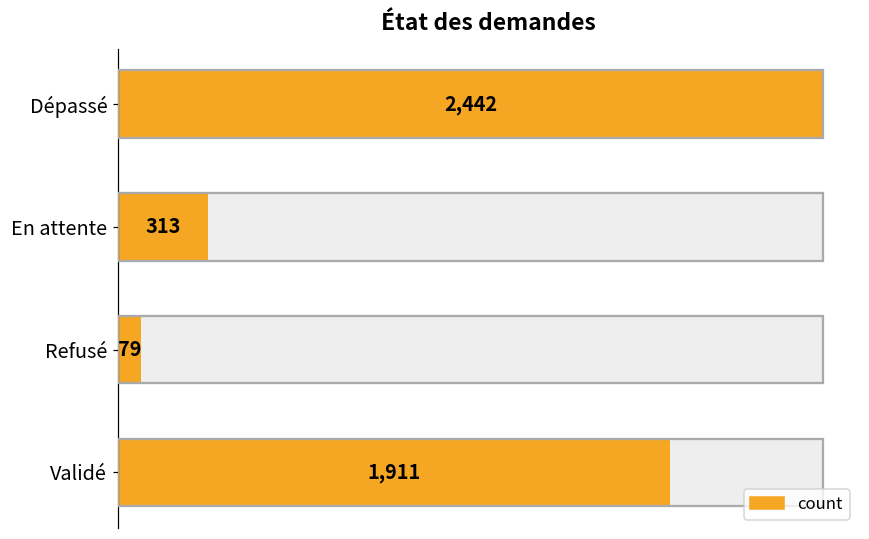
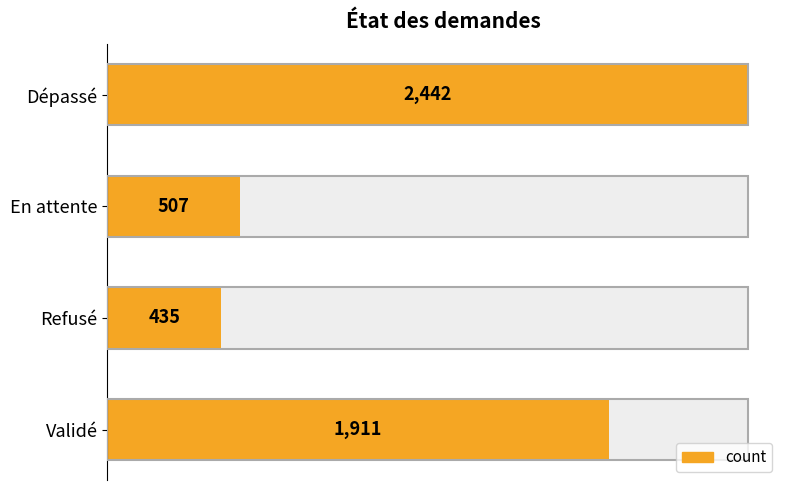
  {
    "count": {
      "Dépassé": "2,442",
-     "En attente": "313",
-     "Refusé": "79"
+     "En attente": "507",
+     "Refusé": "435"
    }
  }
